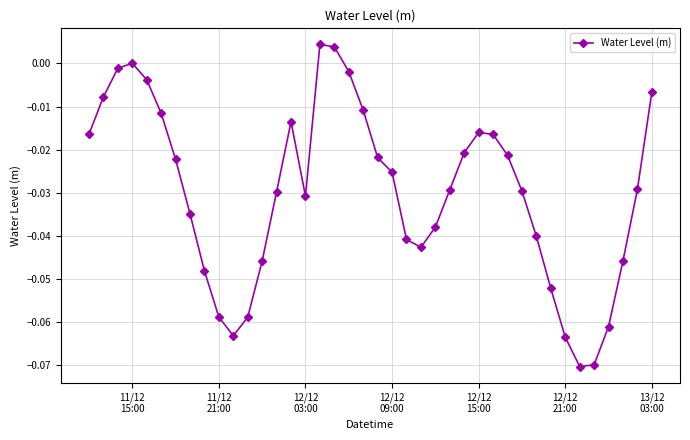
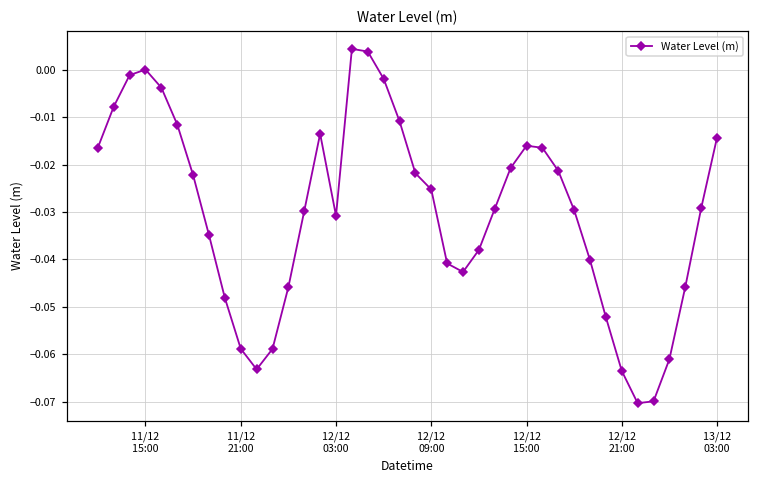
  {
    "11/12 15:00": 0.000,
    "11/12 21:00": -0.059,
    "12/12 03:00": -0.031,
    "12/12 09:00": -0.025,
    "12/12 15:00": -0.016,
    "12/12 21:00": -0.064,
-   "13/12 03:00": -0.007
+   "13/12 03:00": -0.014
  }
